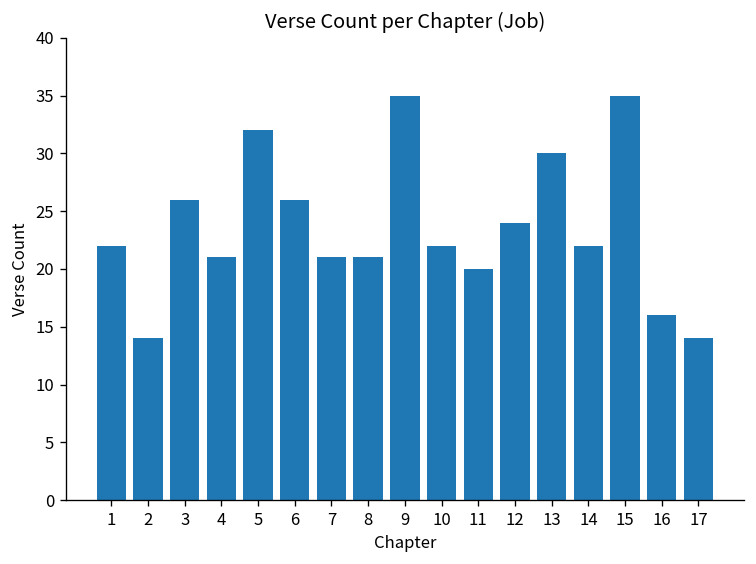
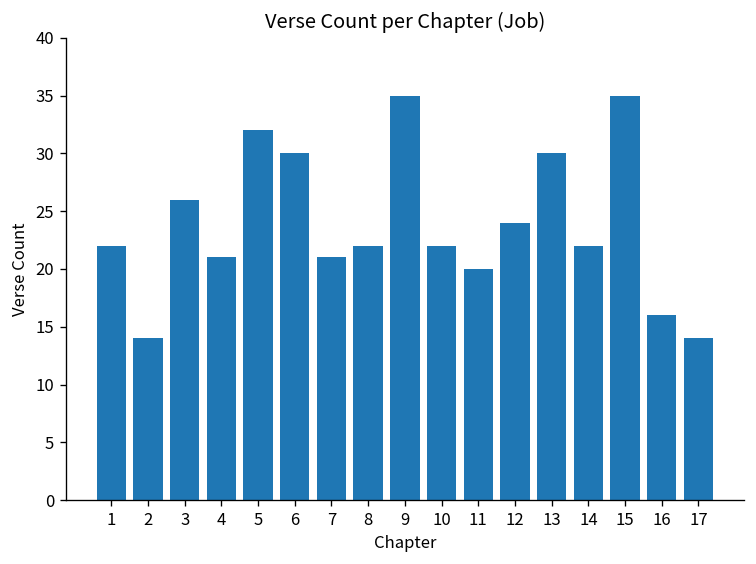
  {
    "1": 22,
    "2": 14,
    "3": 26,
    "4": 21,
    "5": 32,
-   "6": 26,
+   "6": 30,
    "7": 21,
-   "8": 21,
+   "8": 22,
    "9": 35,
    "10": 22,
    "11": 20,
    "12": 24,
    "13": 30,
    "14": 22,
    "15": 35,
    "16": 16,
    "17": 14
  }
